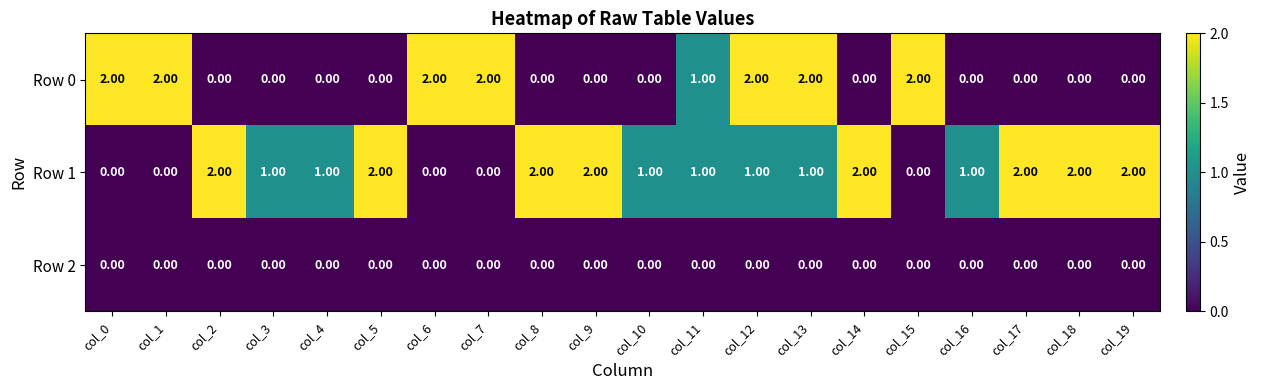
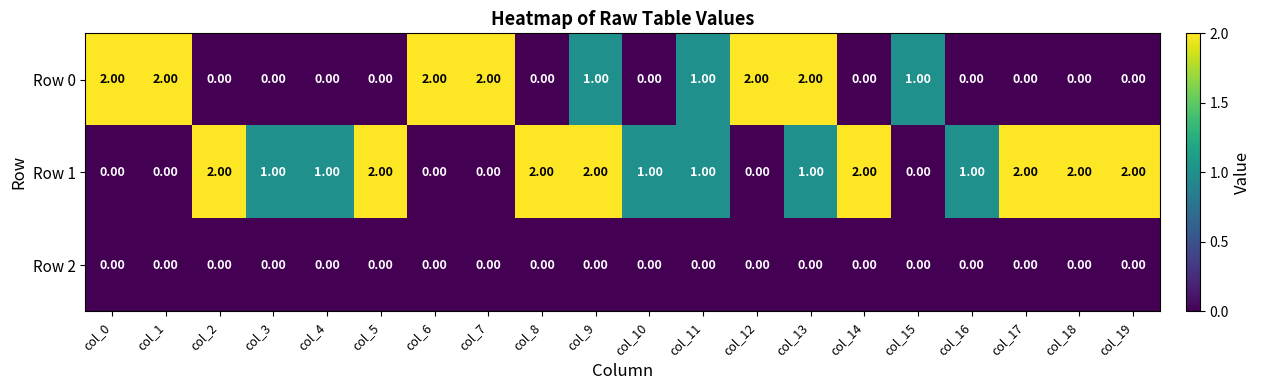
  {
    "Row 0": {
      "col_0": 2.00,
      "col_1": 2.00,
      "col_2": 0.00,
      "col_3": 0.00,
      "col_4": 0.00,
      "col_5": 0.00,
      "col_6": 2.00,
      "col_7": 2.00,
      "col_8": 0.00,
-     "col_9": 0.00,
+     "col_9": 1.00,
      "col_10": 0.00,
      "col_11": 1.00,
      "col_12": 2.00,
      "col_13": 2.00,
      "col_14": 0.00,
-     "col_15": 2.00,
+     "col_15": 1.00,
      "col_16": 0.00,
      "col_17": 0.00,
      "col_18": 0.00,
      "col_19": 0.00
    },
    "Row 1": {
      "col_0": 0.00,
      "col_1": 0.00,
      "col_2": 2.00,
      "col_3": 1.00,
      "col_4": 1.00,
      "col_5": 2.00,
      "col_6": 0.00,
      "col_7": 0.00,
      "col_8": 2.00,
      "col_9": 2.00,
      "col_10": 1.00,
      "col_11": 1.00,
-     "col_12": 1.00,
+     "col_12": 0.00,
      "col_13": 1.00,
      "col_14": 2.00,
      "col_15": 0.00,
      "col_16": 1.00,
      "col_17": 2.00,
      "col_18": 2.00,
      "col_19": 2.00
    },
    "Row 2": {
      "col_0": 0.00,
      "col_1": 0.00,
      "col_2": 0.00,
      "col_3": 0.00,
      "col_4": 0.00,
      "col_5": 0.00,
      "col_6": 0.00,
      "col_7": 0.00,
      "col_8": 0.00,
      "col_9": 0.00,
      "col_10": 0.00,
      "col_11": 0.00,
      "col_12": 0.00,
      "col_13": 0.00,
      "col_14": 0.00,
      "col_15": 0.00,
      "col_16": 0.00,
      "col_17": 0.00,
      "col_18": 0.00,
      "col_19": 0.00
    }
  }
